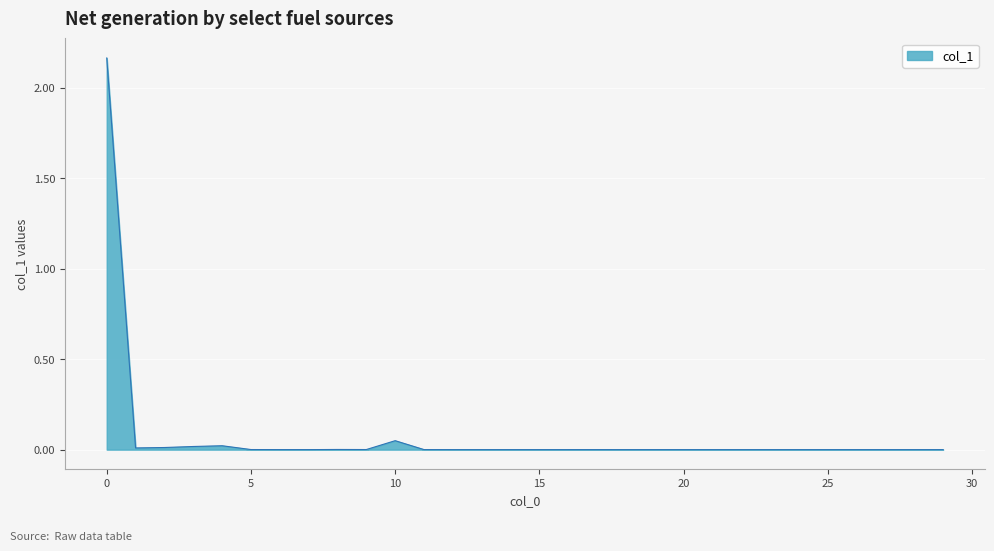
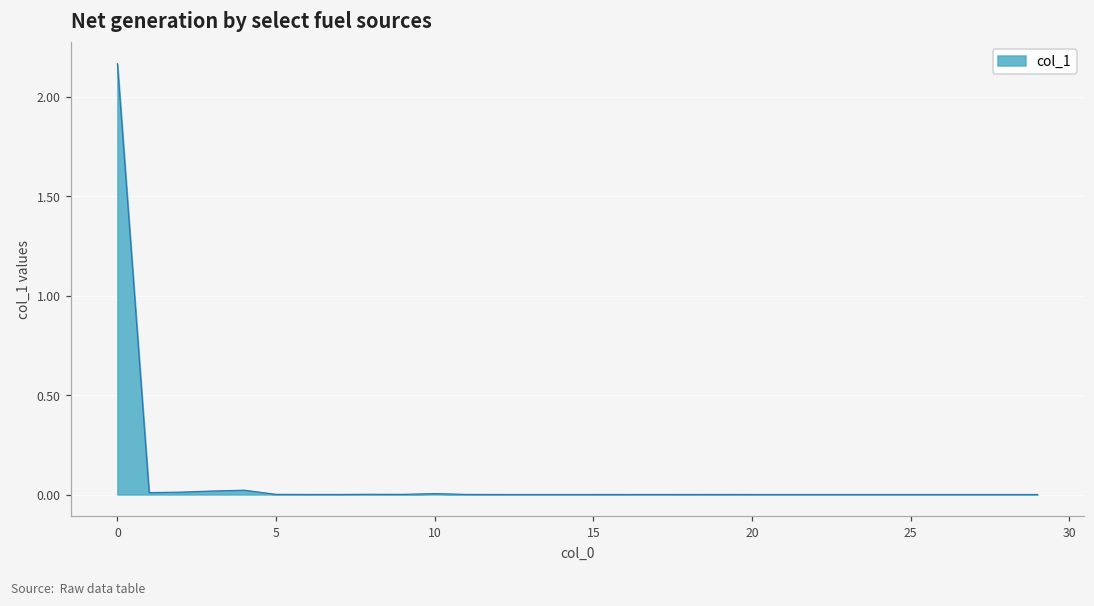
  {
    "0": 2.17,
    "5": 0.00,
-   "10": 0.05,
+   "10": 0.00,
    "15": 0.00,
    "20": 0.00,
    "25": 0.00
  }
